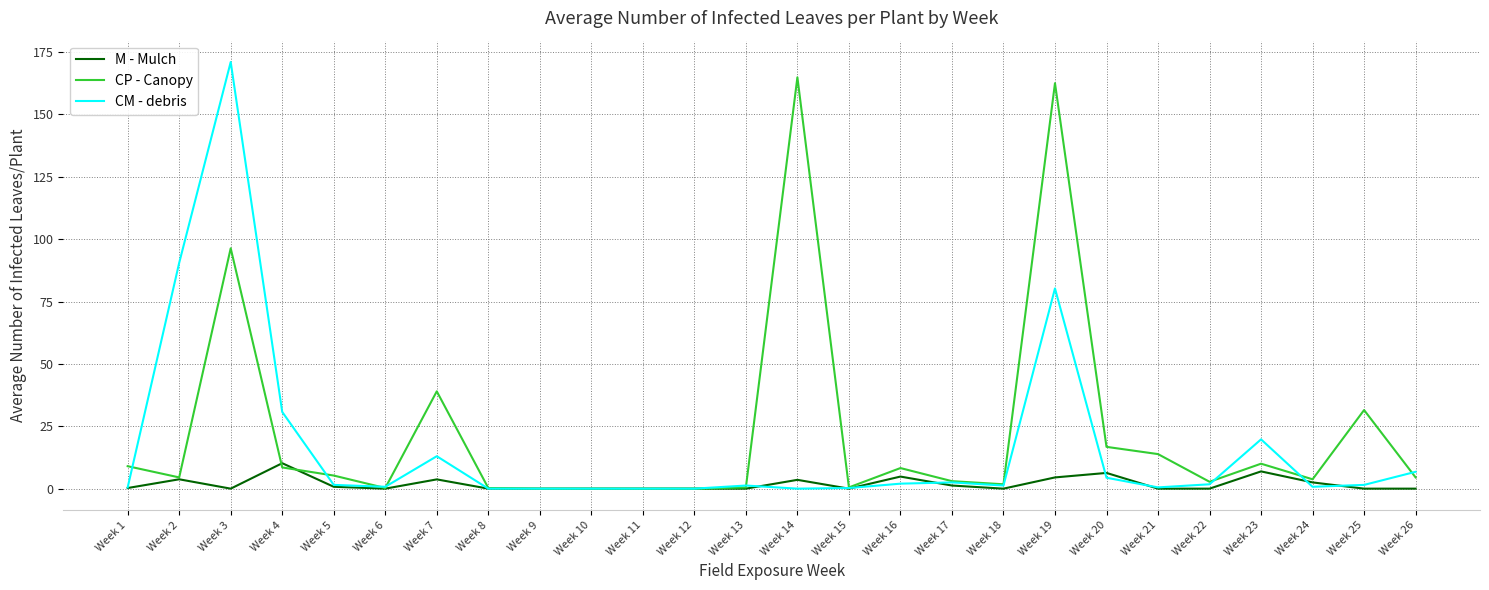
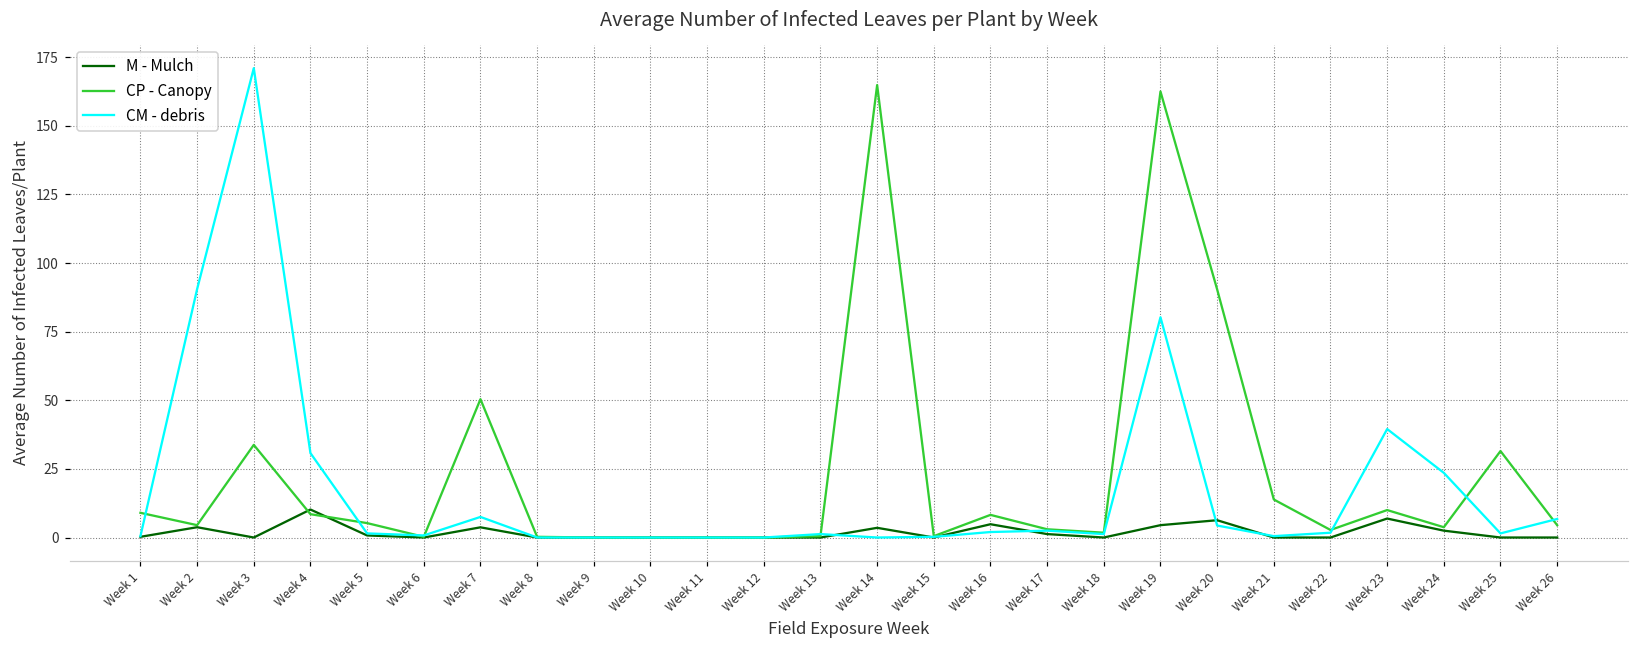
  {
    "M - Mulch": {
      "Week 3": 0,
      "Week 4": 10,
      "Week 7": 4,
      "Week 14": 4,
      "Week 16": 5,
      "Week 17": 1,
      "Week 18": 0,
      "Week 19": 5,
      "Week 20": 6,
      "Week 22": 0,
      "Week 23": 7,
      "Week 24": 3,
      "Week 25": 0,
      "Week 26": 0
    },
    "CP - Canopy": {
      "Week 1": 9,
-     "Week 3": 96,
+     "Week 3": 34,
      "Week 4": 9,
      "Week 5": 5,
-     "Week 7": 39,
+     "Week 7": 50,
      "Week 14": 165,
      "Week 16": 8,
      "Week 19": 163,
-     "Week 20": 17,
+     "Week 20": 90,
      "Week 21": 14,
      "Week 23": 10,
      "Week 24": 4,
      "Week 25": 32,
      "Week 26": 5
    },
    "CM - debris": {
      "Week 2": 91,
      "Week 3": 171,
      "Week 4": 31,
-     "Week 7": 13,
+     "Week 7": 8,
      "Week 14": 0,
      "Week 16": 2,
      "Week 19": 80,
      "Week 20": 4,
-     "Week 23": 20,
-     "Week 24": 1,
+     "Week 23": 40,
+     "Week 24": 24,
      "Week 25": 2,
      "Week 26": 7
    }
  }
